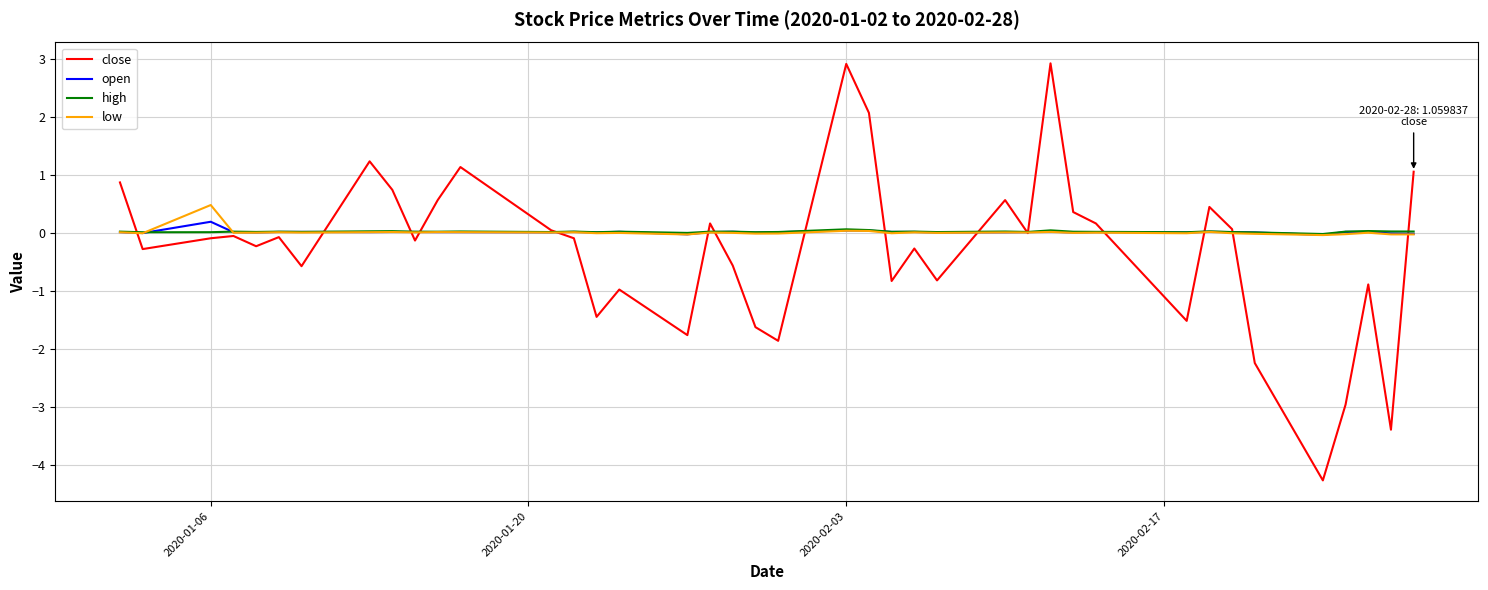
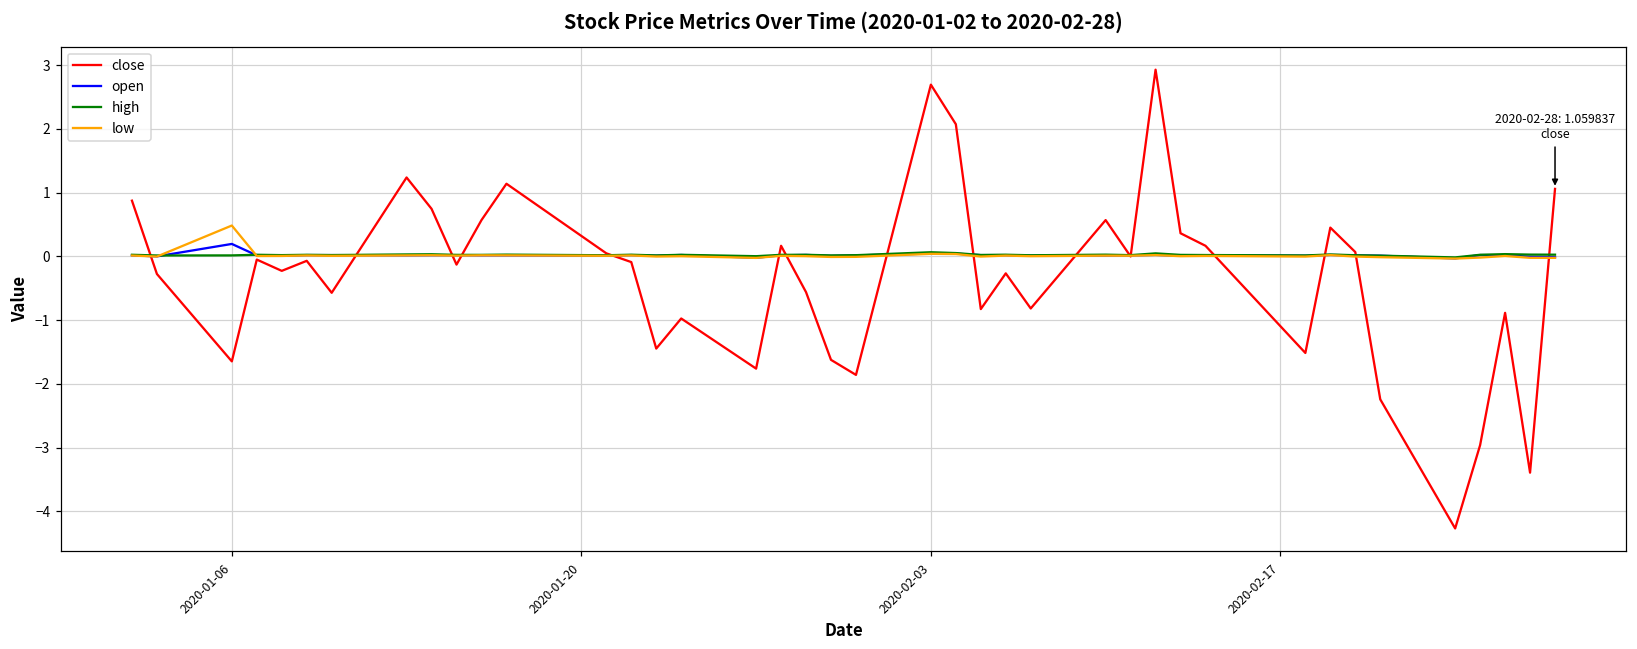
  {
    "close": {
-     "2020-01-06": -0.1,
-     "2020-02-03": 2.9
+     "2020-01-06": -1.6,
+     "2020-02-03": 2.7
    },
    "open": {
      "2020-01-06": 0.2
    },
    "high": {
      "2020-01-06": 0.0
    },
    "low": {
      "2020-01-06": 0.5
    }
  }
